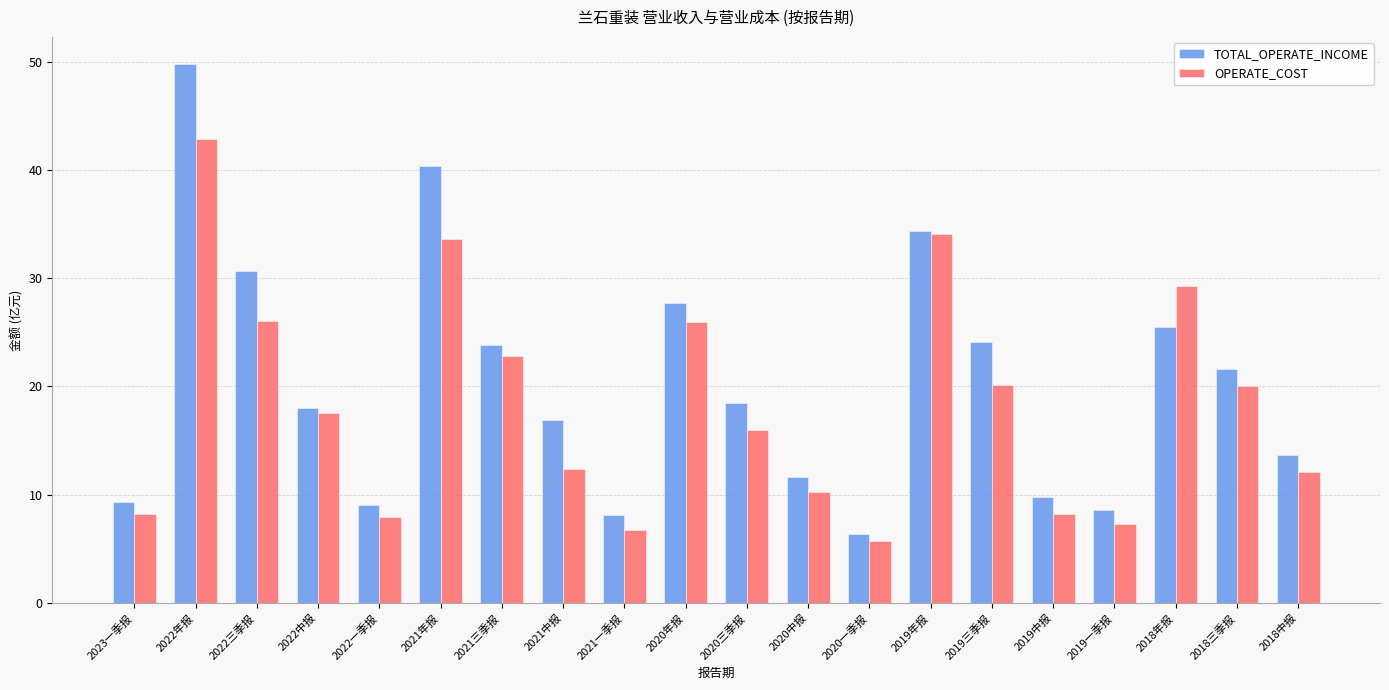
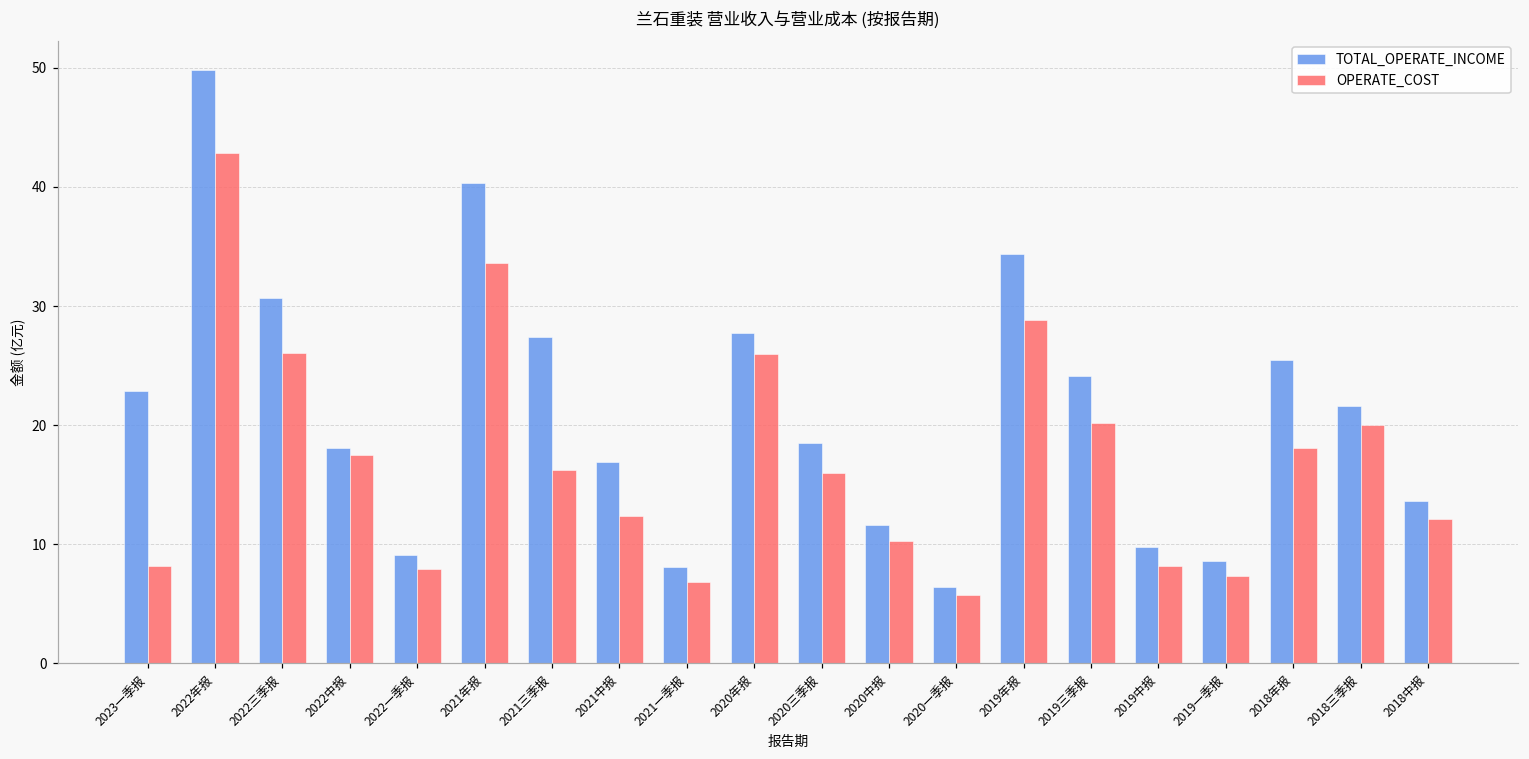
  {
    "TOTAL_OPERATE_INCOME": {
-     "2023一季报": 9.4,
+     "2023一季报": 22.9,
      "2022年报": 49.8,
      "2022三季报": 30.7,
      "2022中报": 18.0,
      "2022一季报": 9.1,
      "2021年报": 40.4,
-     "2021三季报": 23.8,
+     "2021三季报": 27.4,
      "2021中报": 16.9,
      "2021一季报": 8.1,
      "2020年报": 27.7,
      "2020三季报": 18.5,
      "2020中报": 11.6,
      "2020一季报": 6.4,
      "2019年报": 34.4,
      "2019三季报": 24.1,
      "2019中报": 9.8,
      "2019一季报": 8.6,
      "2018年报": 25.5,
      "2018三季报": 21.6,
      "2018中报": 13.6
    },
    "OPERATE_COST": {
      "2023一季报": 8.2,
      "2022年报": 42.8,
      "2022三季报": 26.1,
      "2022中报": 17.5,
      "2022一季报": 7.9,
      "2021年报": 33.6,
-     "2021三季报": 22.8,
+     "2021三季报": 16.2,
      "2021中报": 12.4,
      "2021一季报": 6.8,
      "2020年报": 25.9,
      "2020三季报": 16.0,
      "2020中报": 10.3,
      "2020一季报": 5.8,
-     "2019年报": 34.1,
+     "2019年报": 28.8,
      "2019三季报": 20.1,
      "2019中报": 8.2,
      "2019一季报": 7.3,
-     "2018年报": 29.2,
+     "2018年报": 18.0,
      "2018三季报": 20.0,
      "2018中报": 12.1
    }
  }
